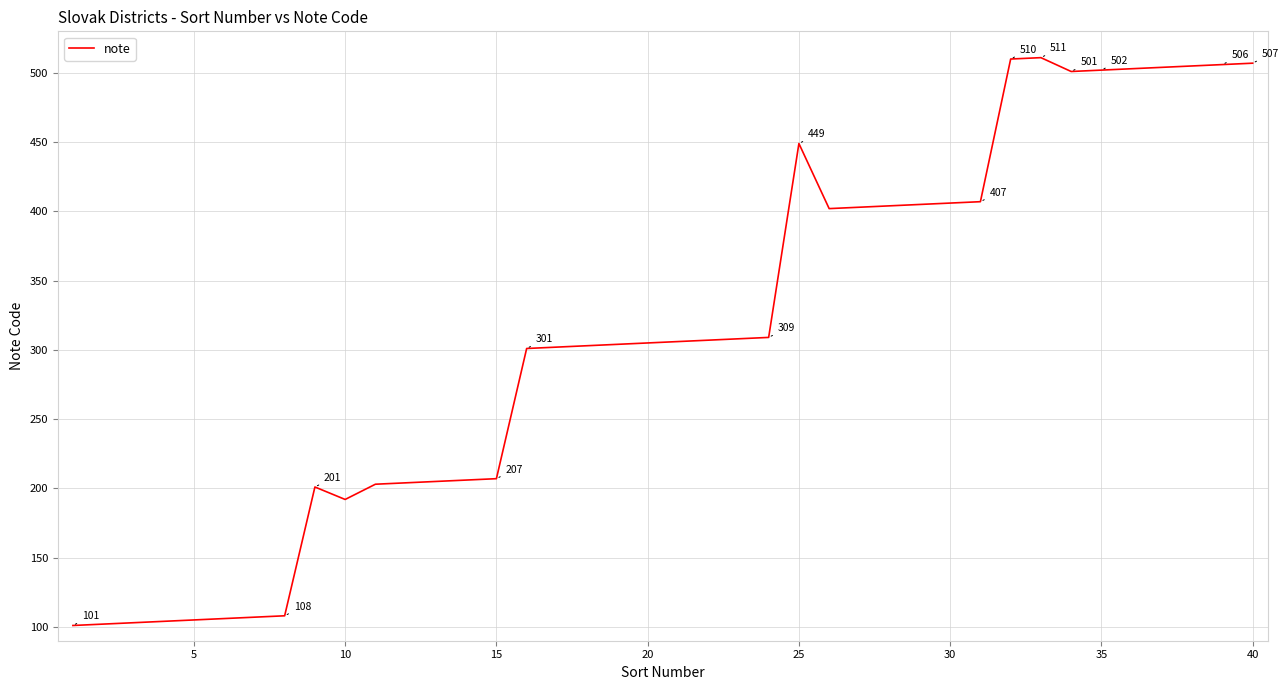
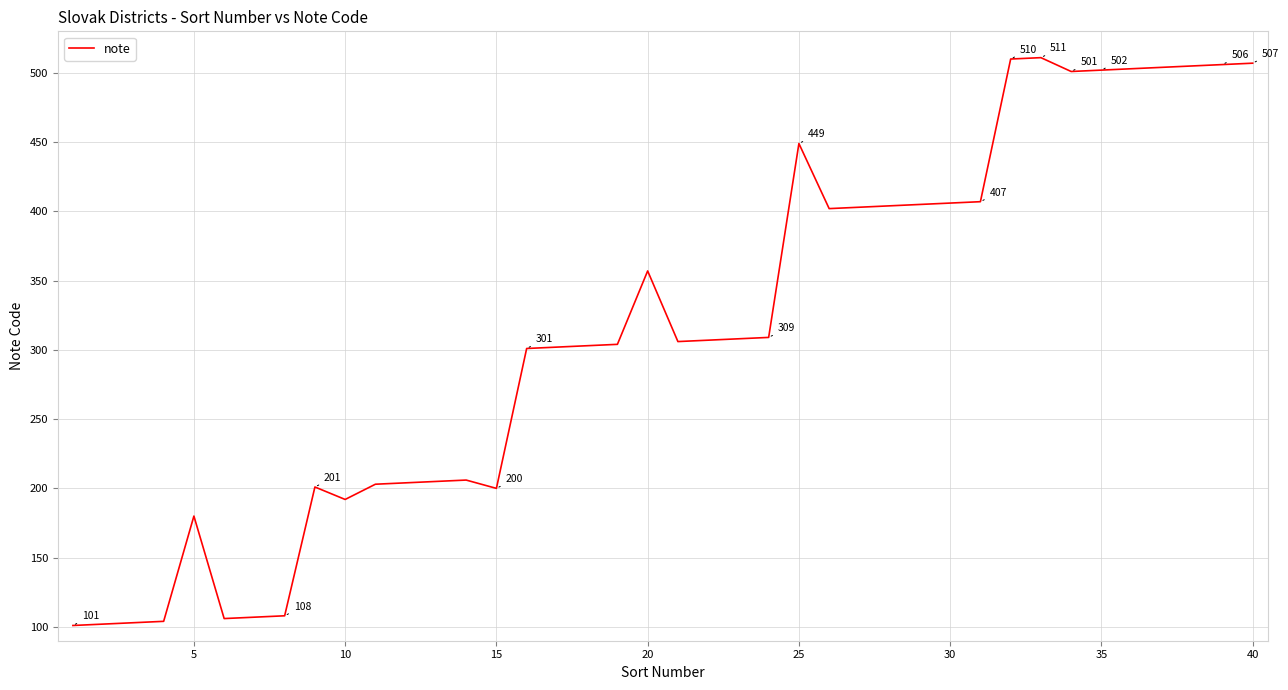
  {
-   "5": 105,
-   "15": 207,
-   "20": 305,
+   "5": 180,
+   "15": 200,
+   "20": 357,
    "25": 449,
    "35": 502,
    "40": 507
  }
